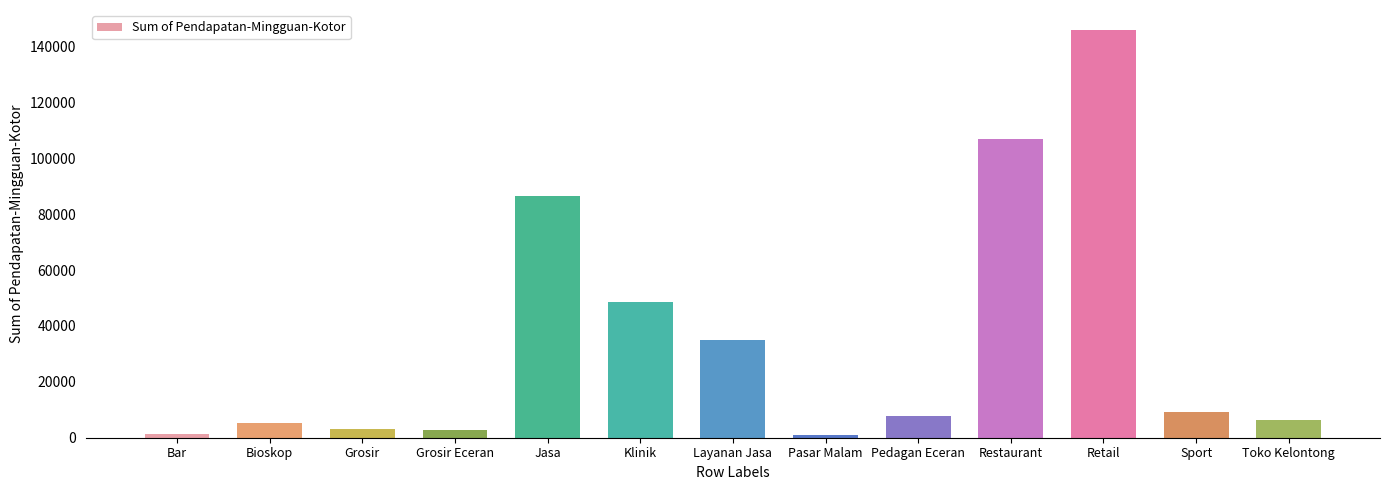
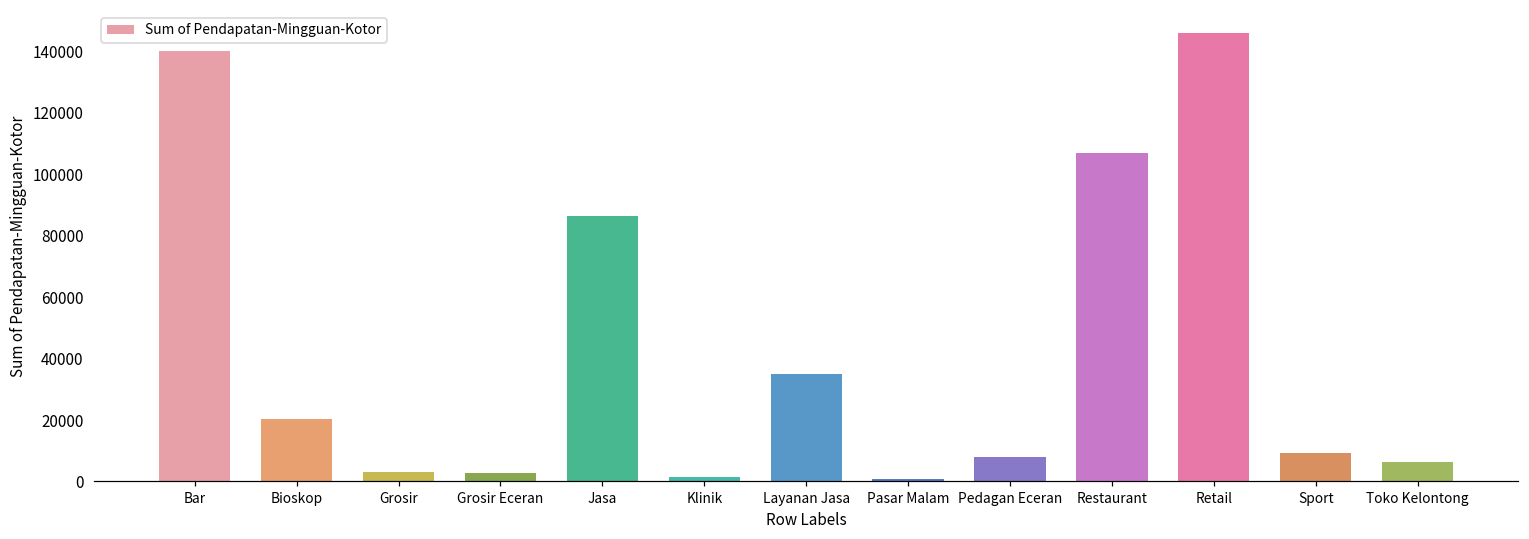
  {
-   "Bar": 1000,
-   "Bioskop": 5000,
+   "Bar": 140000,
+   "Bioskop": 20000,
    "Grosir": 3000,
    "Grosir Eceran": 3000,
    "Jasa": 87000,
-   "Klinik": 49000,
+   "Klinik": 1000,
    "Layanan Jasa": 35000,
    "Pasar Malam": 1000,
    "Pedagan Eceran": 8000,
    "Restaurant": 107000,
    "Retail": 146000,
    "Sport": 9000,
    "Toko Kelontong": 6000
  }
